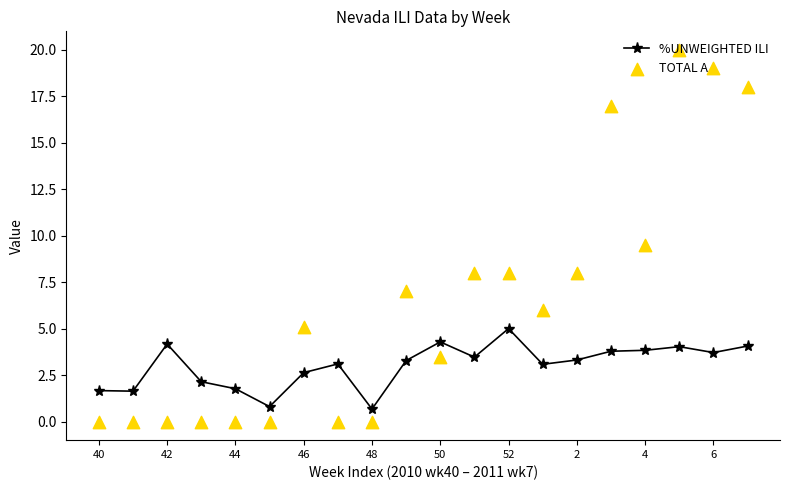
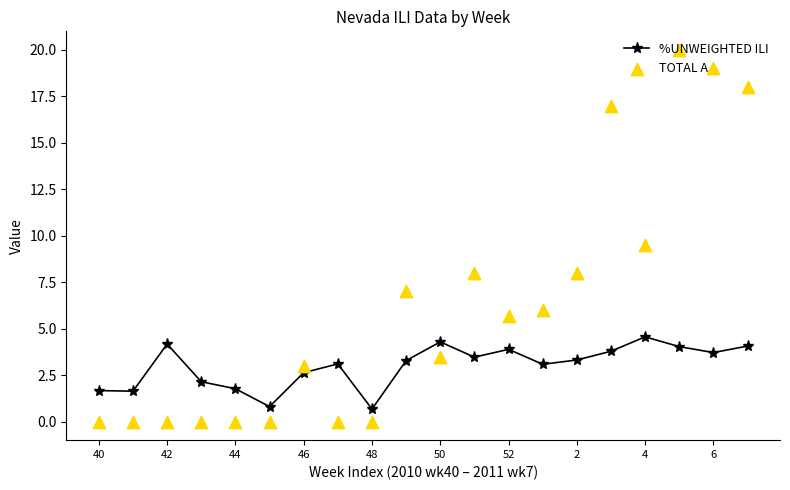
  {
    "%UNWEIGHTED ILI": {
      "40": 1.7,
      "42": 4.2,
      "44": 1.8,
      "46": 2.6,
      "48": 0.7,
      "50": 4.3,
-     "52": 5.0,
+     "52": 3.9,
      "2": 3.3,
-     "4": 3.8,
+     "4": 4.6,
      "6": 3.7
    },
    "TOTAL A": {
-     "46": 5.1,
-     "52": 8.0
+     "46": 3.0,
+     "52": 5.7
    }
  }
